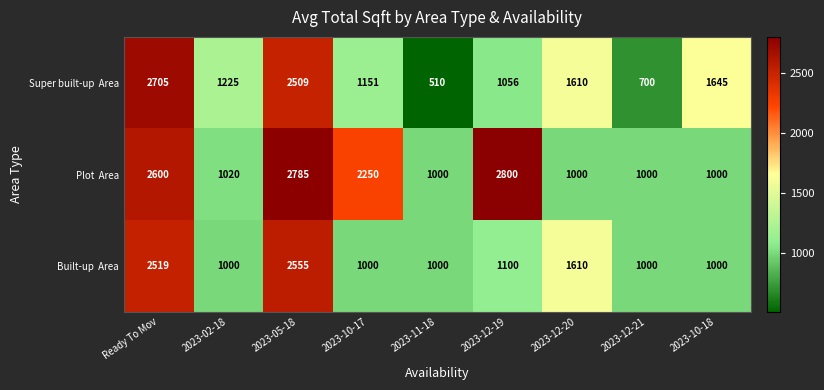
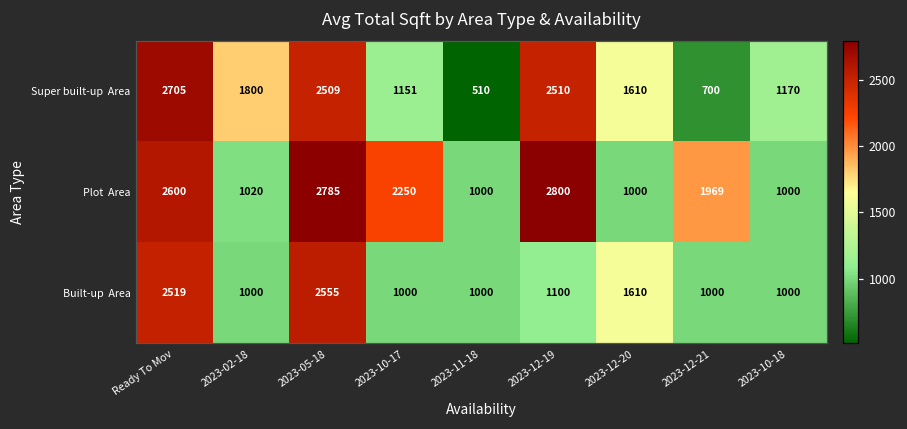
  {
    "Super built-up Area": {
      "Ready To Mov": 2705,
-     "2023-02-18": 1225,
+     "2023-02-18": 1800,
      "2023-05-18": 2509,
      "2023-10-17": 1151,
      "2023-11-18": 510,
-     "2023-12-19": 1056,
+     "2023-12-19": 2510,
      "2023-12-20": 1610,
      "2023-12-21": 700,
-     "2023-10-18": 1645
+     "2023-10-18": 1170
    },
    "Plot Area": {
      "Ready To Mov": 2600,
      "2023-02-18": 1020,
      "2023-05-18": 2785,
      "2023-10-17": 2250,
      "2023-11-18": 1000,
      "2023-12-19": 2800,
      "2023-12-20": 1000,
-     "2023-12-21": 1000,
+     "2023-12-21": 1969,
      "2023-10-18": 1000
    },
    "Built-up Area": {
      "Ready To Mov": 2519,
      "2023-02-18": 1000,
      "2023-05-18": 2555,
      "2023-10-17": 1000,
      "2023-11-18": 1000,
      "2023-12-19": 1100,
      "2023-12-20": 1610,
      "2023-12-21": 1000,
      "2023-10-18": 1000
    }
  }
